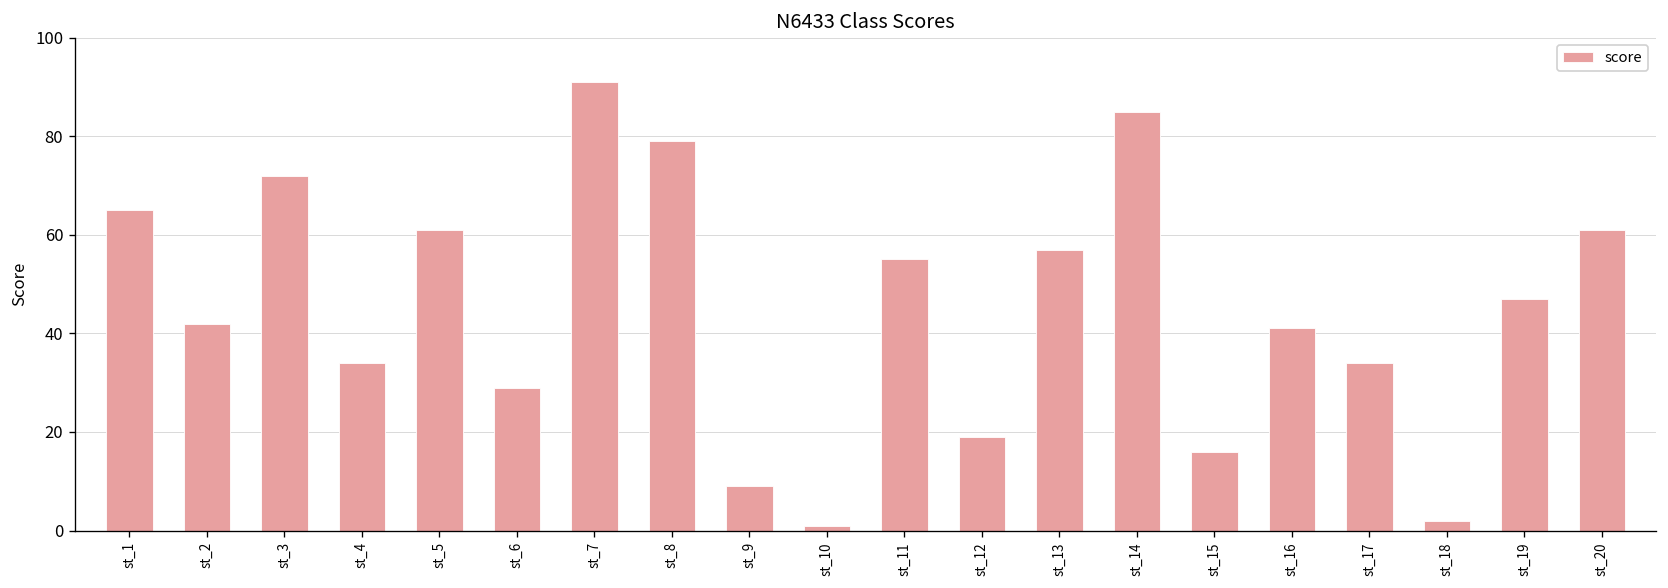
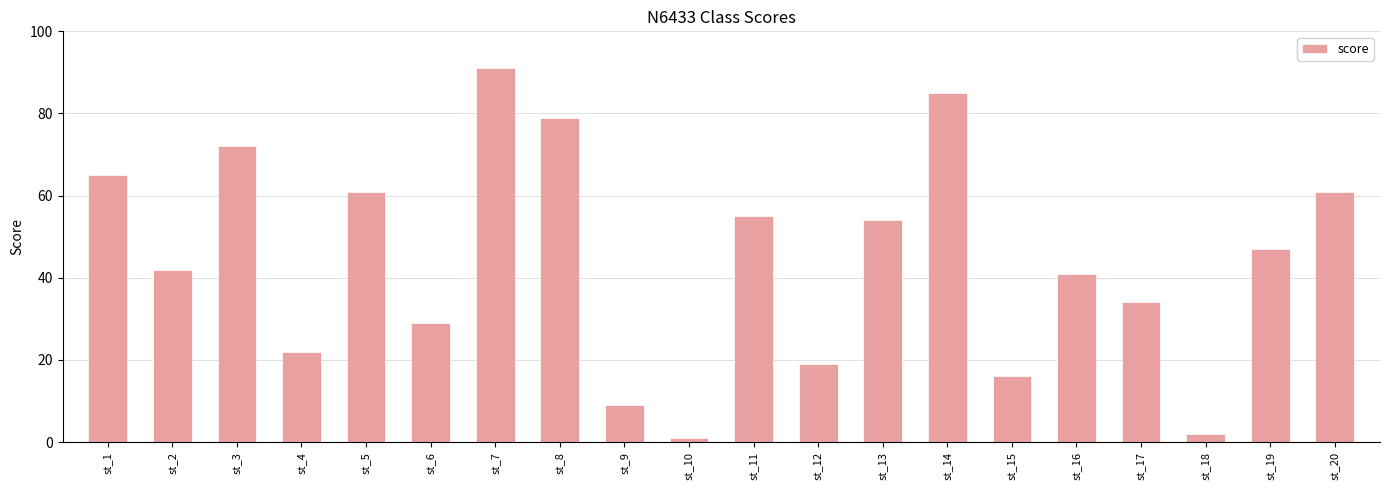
  {
    "st_1": 65,
    "st_2": 42,
    "st_3": 72,
-   "st_4": 34,
+   "st_4": 22,
    "st_5": 61,
    "st_6": 29,
    "st_7": 91,
    "st_8": 79,
    "st_9": 9,
    "st_10": 1,
    "st_11": 55,
    "st_12": 19,
-   "st_13": 57,
+   "st_13": 54,
    "st_14": 85,
    "st_15": 16,
    "st_16": 41,
    "st_17": 34,
    "st_18": 2,
    "st_19": 47,
    "st_20": 61
  }
